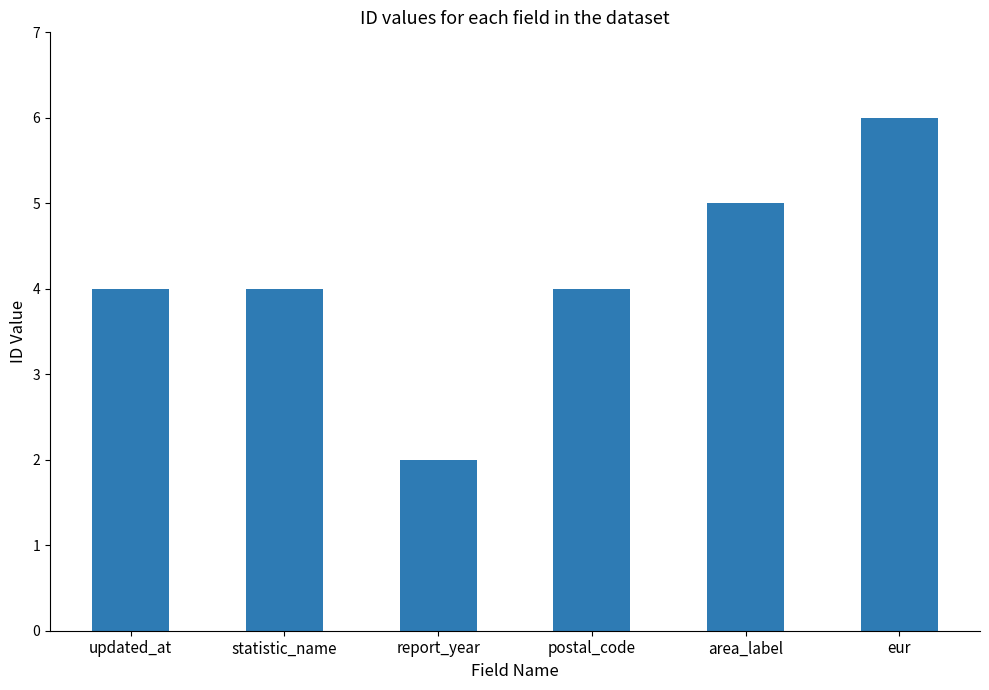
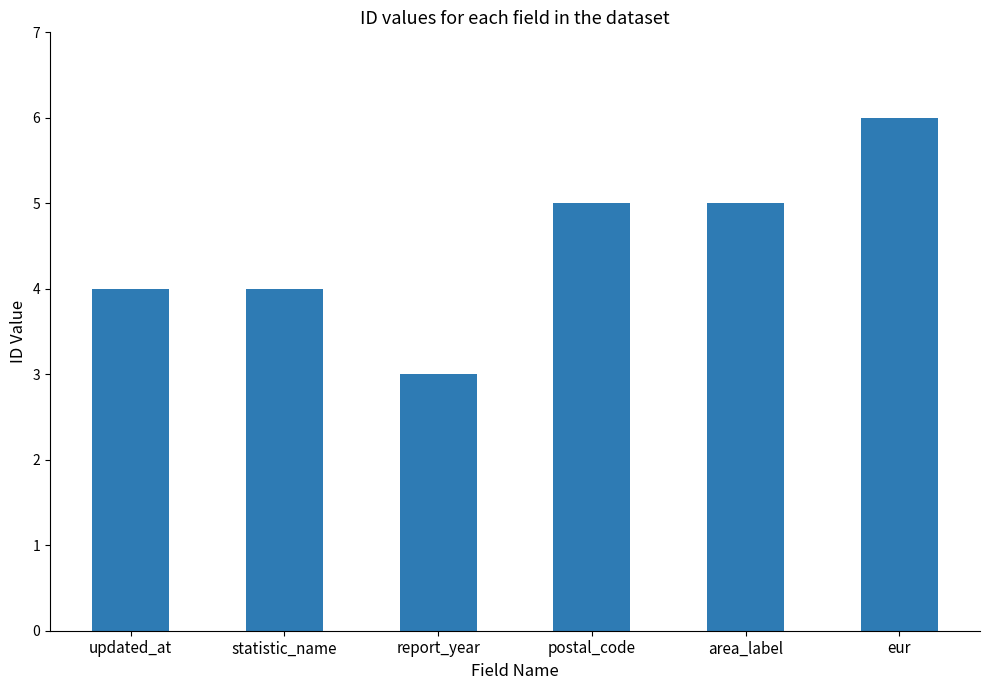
  {
    "updated_at": 4,
    "statistic_name": 4,
-   "report_year": 2,
-   "postal_code": 4,
+   "report_year": 3,
+   "postal_code": 5,
    "area_label": 5,
    "eur": 6
  }
